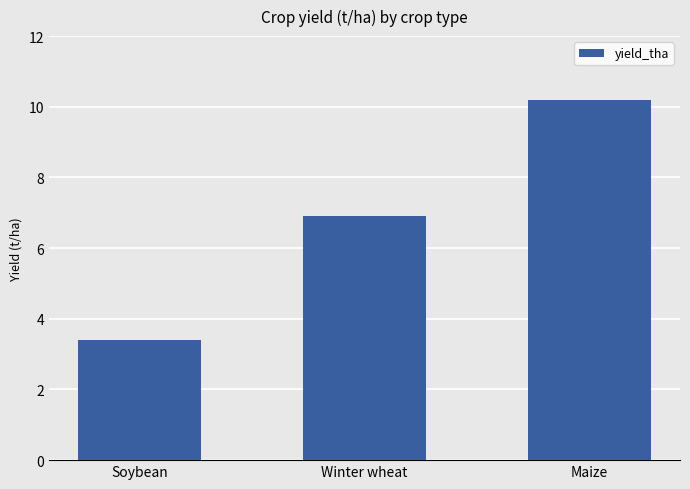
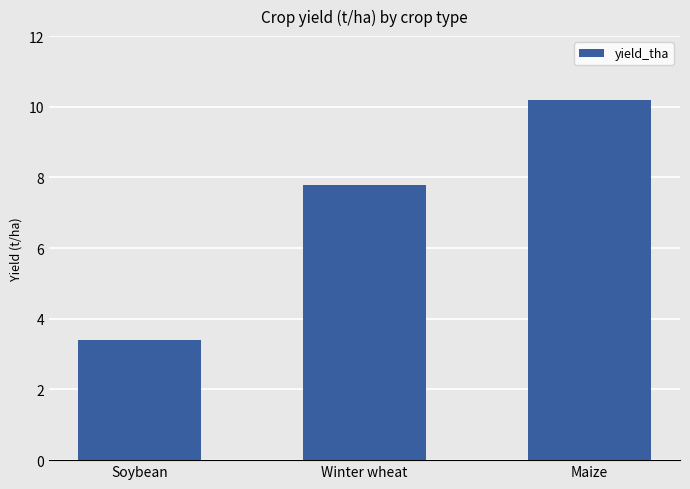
  {
    "Soybean": 3.4,
-   "Winter wheat": 6.9,
+   "Winter wheat": 7.8,
    "Maize": 10.2
  }
